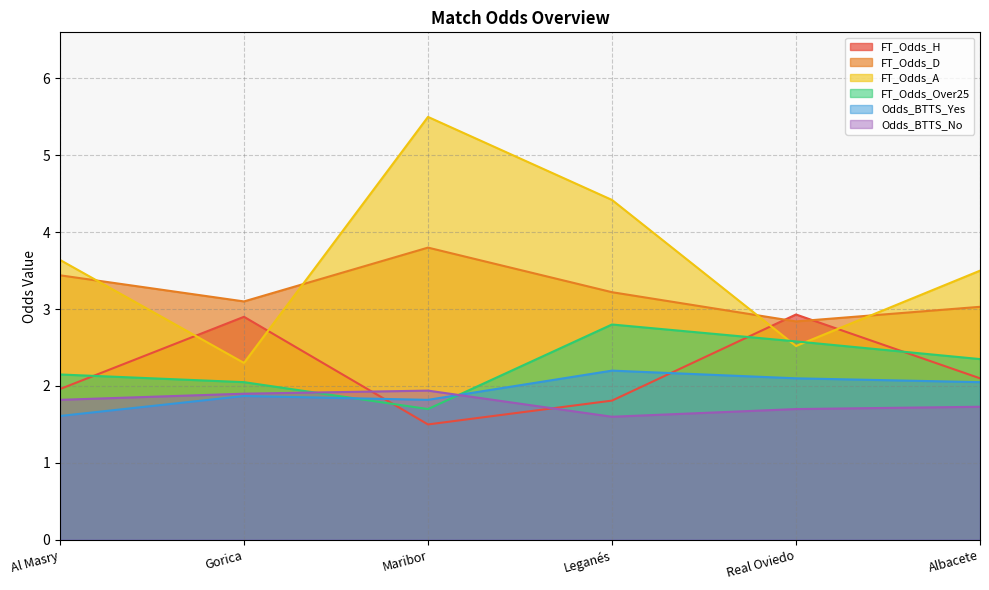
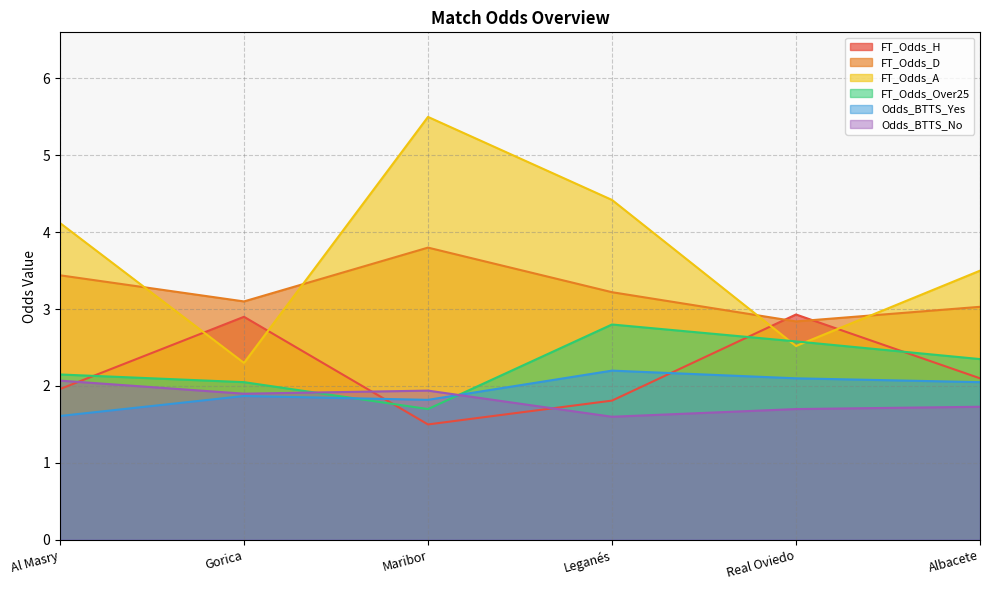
  {
    "FT_Odds_A": {
-     "Al Masry": 3.6,
+     "Al Masry": 4.1,
      "Gorica": 2.3,
      "Maribor": 5.5,
      "Leganés": 4.4,
      "Real Oviedo": 2.5,
      "Albacete": 3.5
    },
    "FT_Odds_Over25": {
      "Al Masry": 2.2,
      "Gorica": 2.1,
      "Maribor": 1.7,
      "Leganés": 2.8,
      "Real Oviedo": 2.6,
      "Albacete": 2.4
    },
    "Odds_BTTS_Yes": {
      "Al Masry": 1.6,
      "Maribor": 1.8,
      "Leganés": 2.2,
      "Real Oviedo": 2.1,
      "Albacete": 2.1
    },
    "Odds_BTTS_No": {
-     "Al Masry": 1.8,
+     "Al Masry": 2.1,
      "Maribor": 1.9,
      "Leganés": 1.6,
      "Real Oviedo": 1.7,
      "Albacete": 1.7
    }
  }
